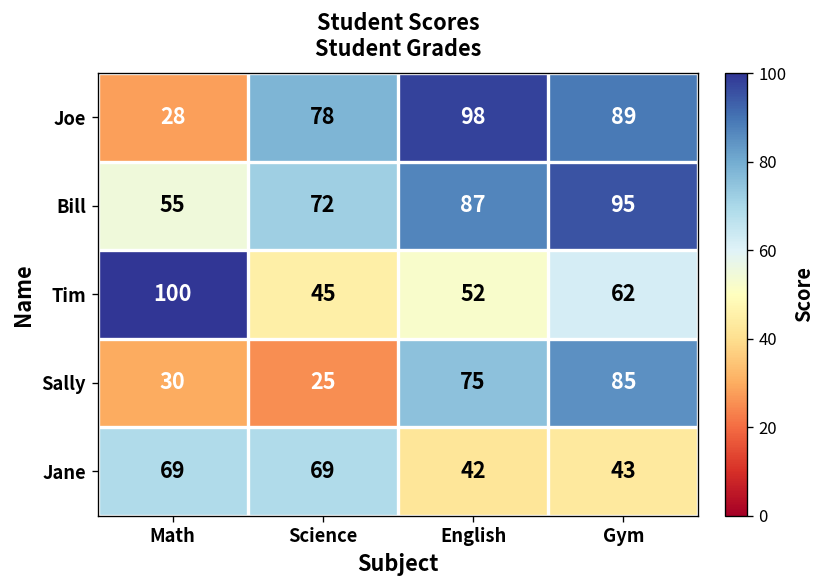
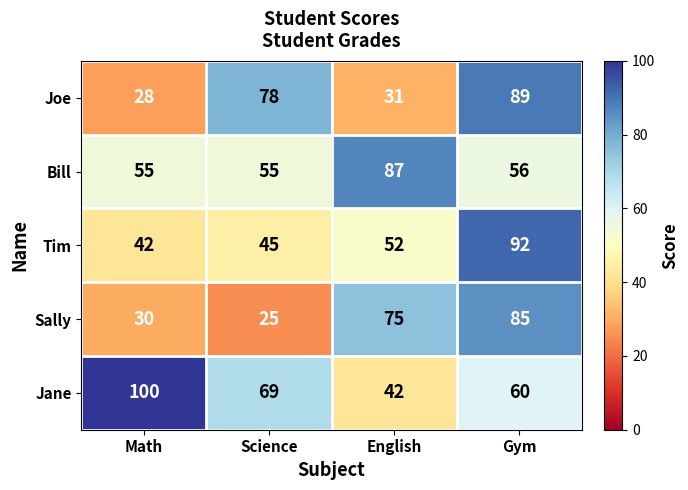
  {
    "Joe": {
      "Math": 28,
      "Science": 78,
-     "English": 98,
+     "English": 31,
      "Gym": 89
    },
    "Bill": {
      "Math": 55,
-     "Science": 72,
+     "Science": 55,
      "English": 87,
-     "Gym": 95
+     "Gym": 56
    },
    "Tim": {
-     "Math": 100,
+     "Math": 42,
      "Science": 45,
      "English": 52,
-     "Gym": 62
+     "Gym": 92
    },
    "Sally": {
      "Math": 30,
      "Science": 25,
      "English": 75,
      "Gym": 85
    },
    "Jane": {
-     "Math": 69,
+     "Math": 100,
      "Science": 69,
      "English": 42,
-     "Gym": 43
+     "Gym": 60
    }
  }
